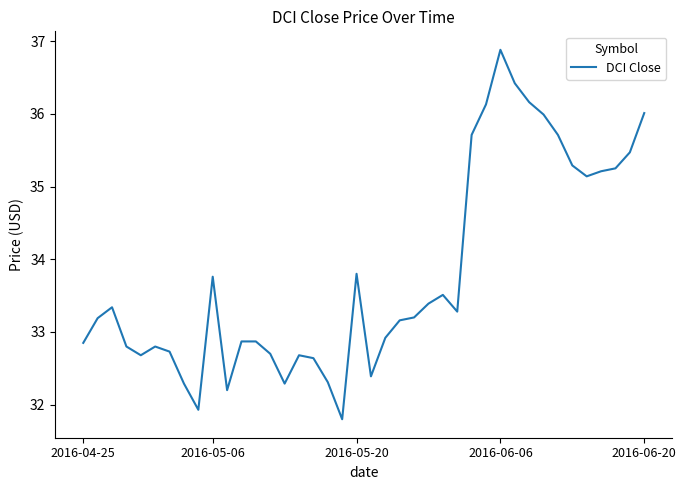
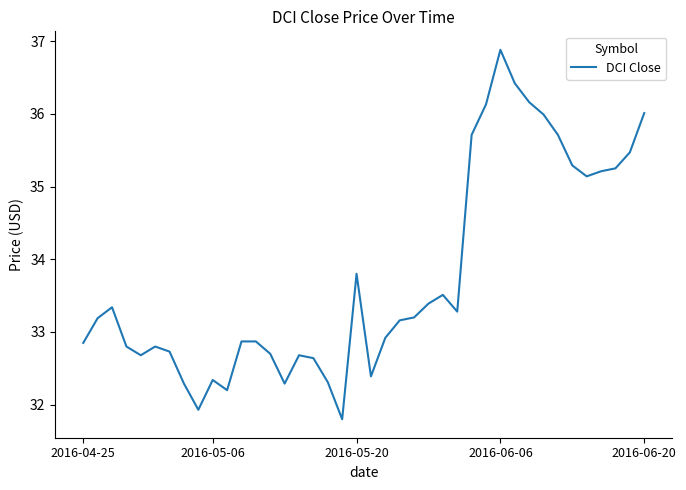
  {
    "2016-04-25": 32.8,
-   "2016-05-06": 33.8,
+   "2016-05-06": 32.3,
    "2016-05-20": 33.8,
    "2016-06-06": 36.9,
    "2016-06-20": 36.0
  }
